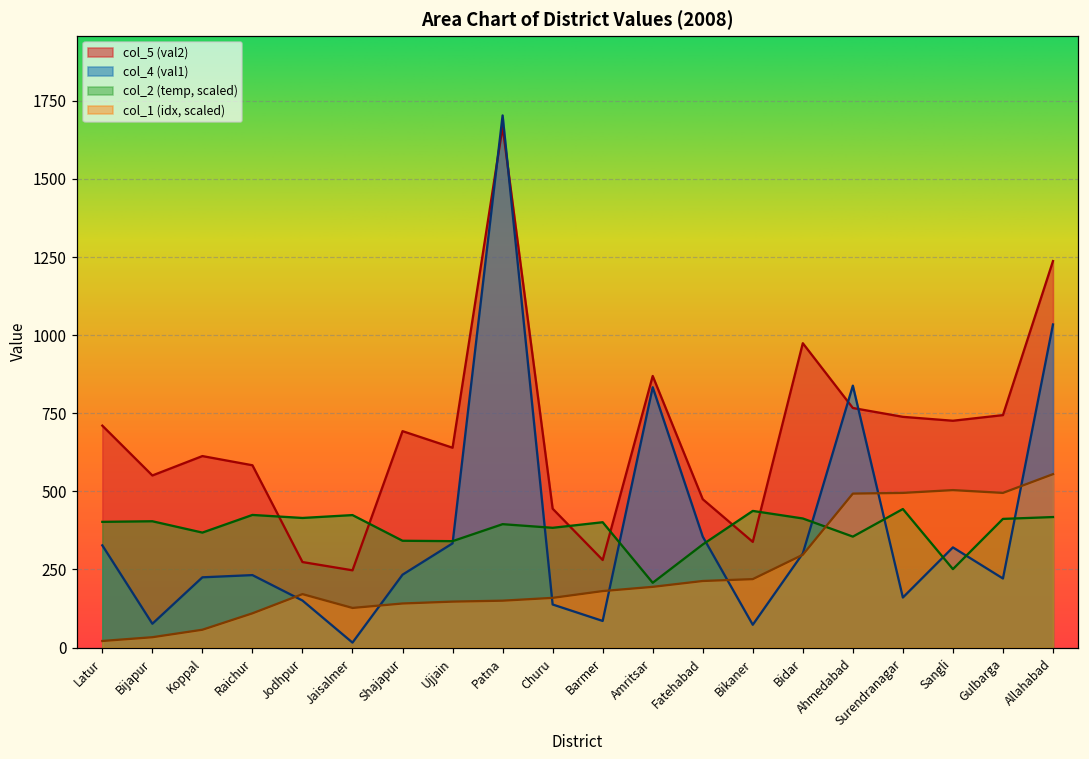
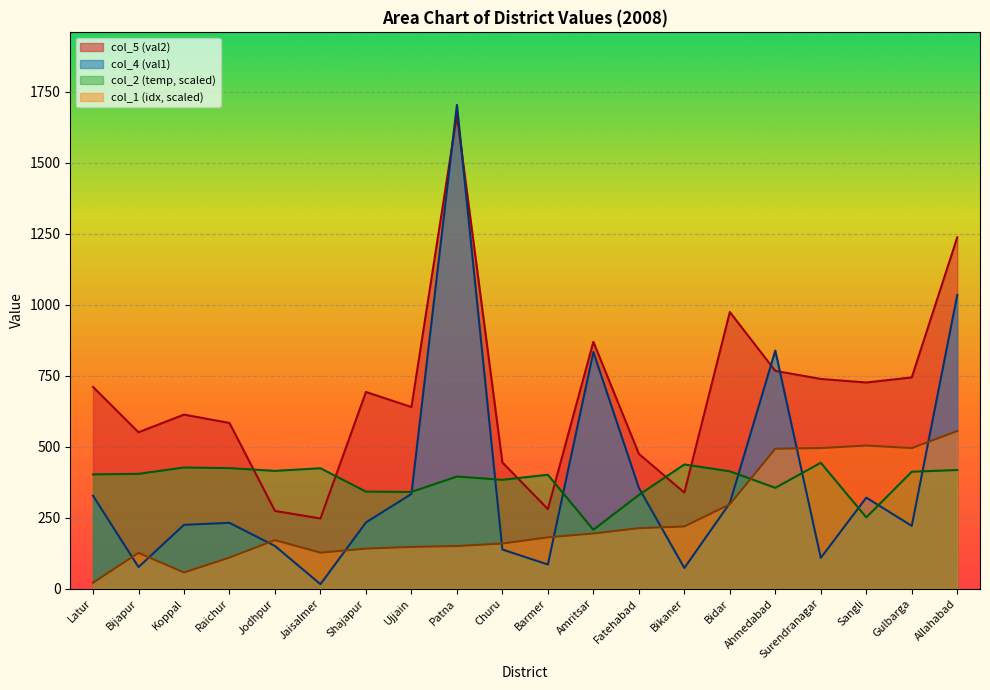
  {
    "col_5 (val2)": {
      "Latur": 710,
      "Bijapur": 550,
      "Koppal": 610,
      "Raichur": 580,
      "Jodhpur": 270,
      "Jaisalmer": 250,
      "Shajapur": 690,
      "Ujjain": 640,
      "Patna": 1670,
      "Churu": 440,
      "Barmer": 280,
      "Amritsar": 870,
      "Fatehabad": 470,
      "Bikaner": 340,
      "Bidar": 970,
      "Ahmedabad": 770,
      "Surendranagar": 740,
      "Sangli": 730,
      "Gulbarga": 740,
      "Allahabad": 1240
    },
    "col_4 (val1)": {
      "Latur": 330,
      "Bijapur": 80,
      "Koppal": 220,
      "Raichur": 230,
      "Jodhpur": 150,
      "Jaisalmer": 20,
      "Shajapur": 230,
      "Patna": 1700,
      "Churu": 140,
      "Barmer": 90,
      "Amritsar": 830,
      "Fatehabad": 360,
      "Bikaner": 70,
      "Ahmedabad": 840,
-     "Surendranagar": 160,
+     "Surendranagar": 110,
      "Sangli": 320,
      "Gulbarga": 220,
      "Allahabad": 1030
    },
    "col_2 (temp, scaled)": {
      "Latur": 400,
      "Bijapur": 400,
-     "Koppal": 370,
+     "Koppal": 430,
      "Raichur": 420,
      "Jodhpur": 410,
      "Jaisalmer": 420,
      "Shajapur": 340,
      "Patna": 390,
      "Churu": 380,
      "Barmer": 400,
      "Amritsar": 210,
      "Fatehabad": 330,
      "Bikaner": 440,
      "Bidar": 410,
      "Ahmedabad": 360,
      "Surendranagar": 440,
      "Sangli": 250,
      "Gulbarga": 410,
      "Allahabad": 420
    },
    "col_1 (idx, scaled)": {
      "Latur": 20,
-     "Bijapur": 30,
+     "Bijapur": 130,
      "Koppal": 60,
      "Raichur": 110,
      "Jodhpur": 170,
      "Jaisalmer": 130,
      "Shajapur": 140,
      "Ujjain": 150,
      "Patna": 150,
      "Churu": 160,
      "Barmer": 180,
      "Amritsar": 190,
      "Fatehabad": 210,
      "Bikaner": 220,
      "Ahmedabad": 490,
      "Surendranagar": 500,
      "Sangli": 500,
      "Gulbarga": 500,
      "Allahabad": 560
    }
  }
